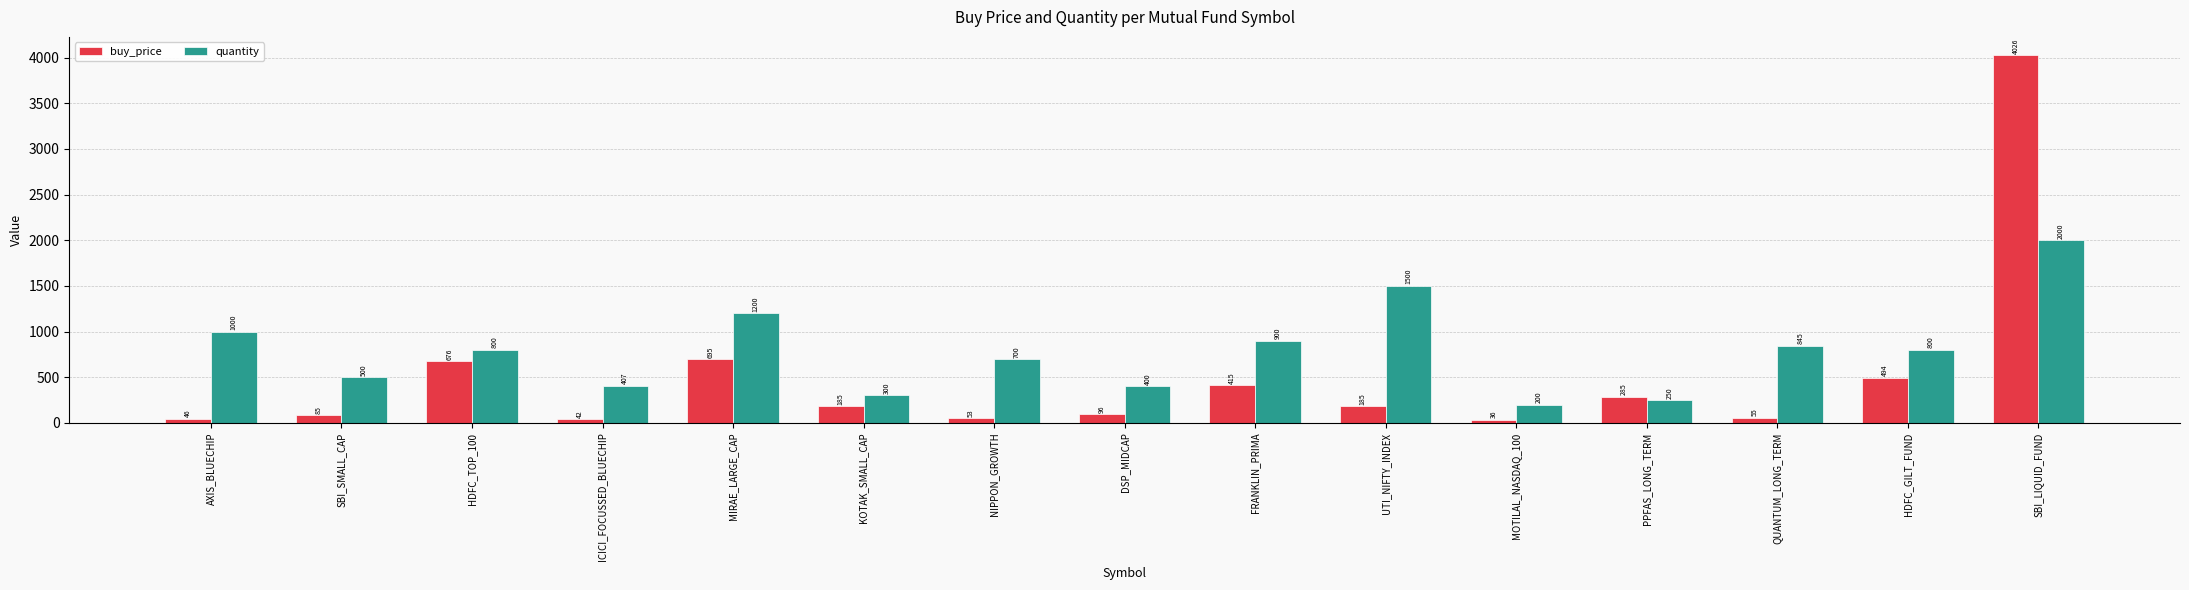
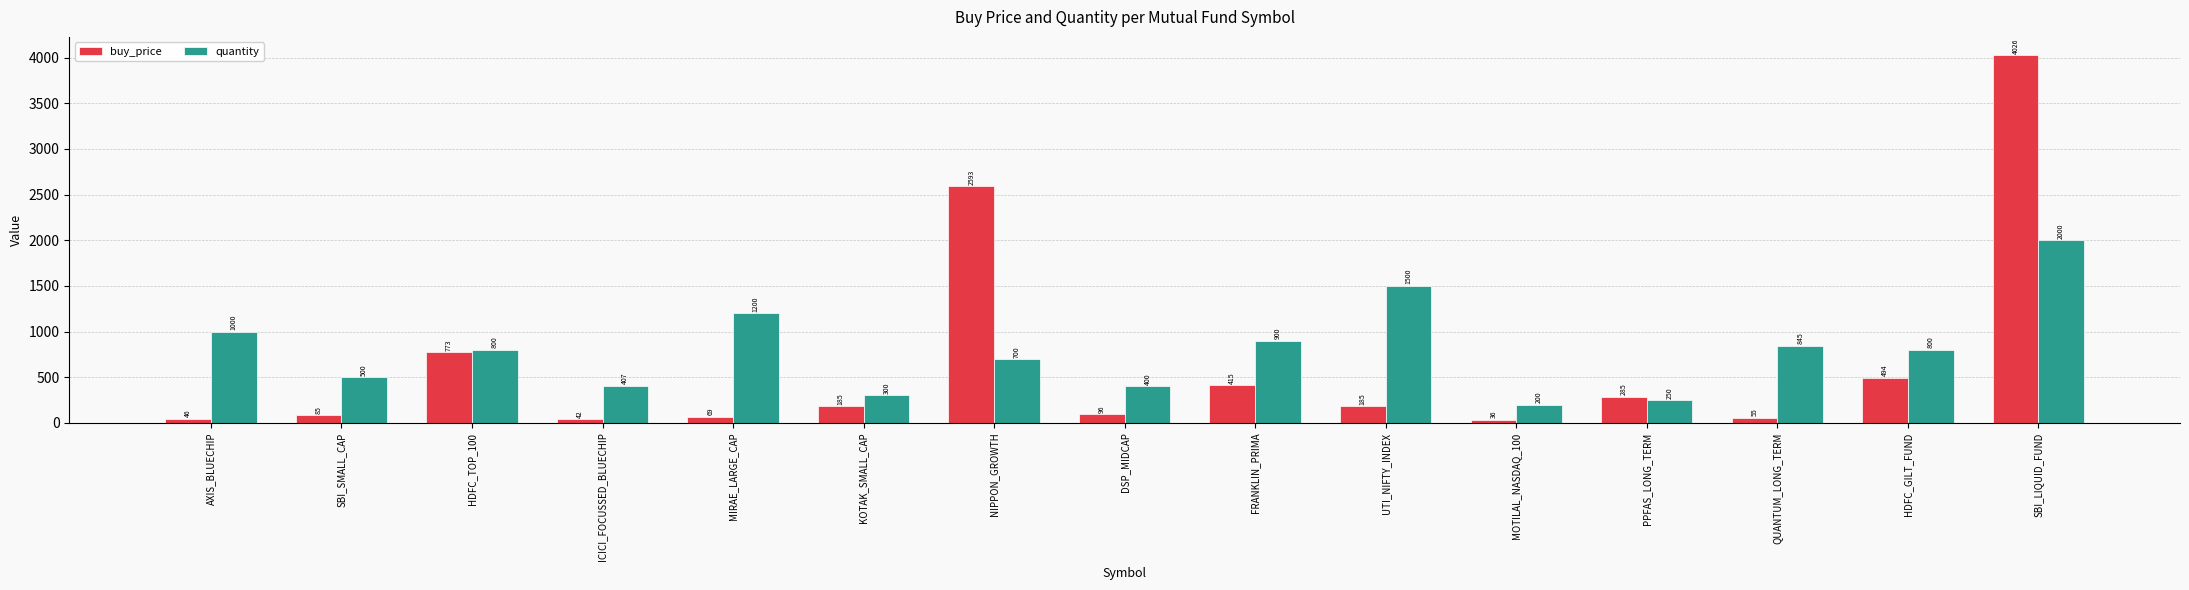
  {
    "buy_price": {
      "AXIS_BLUECHIP": 46,
      "SBI_SMALL_CAP": 85,
-     "HDFC_TOP_100": 676,
+     "HDFC_TOP_100": 773,
      "ICICI_FOCUSSED_BLUECHIP": 42,
-     "MIRAE_LARGE_CAP": 695,
+     "MIRAE_LARGE_CAP": 69,
      "KOTAK_SMALL_CAP": 185,
-     "NIPPON_GROWTH": 53,
+     "NIPPON_GROWTH": 2593,
      "DSP_MIDCAP": 96,
      "FRANKLIN_PRIMA": 415,
      "UTI_NIFTY_INDEX": 185,
      "MOTILAL_NASDAQ_100": 36,
      "PPFAS_LONG_TERM": 285,
      "QUANTUM_LONG_TERM": 55,
      "HDFC_GILT_FUND": 494,
      "SBI_LIQUID_FUND": 4026
    },
    "quantity": {
      "AXIS_BLUECHIP": 1000,
      "SBI_SMALL_CAP": 500,
      "HDFC_TOP_100": 800,
      "ICICI_FOCUSSED_BLUECHIP": 407,
      "MIRAE_LARGE_CAP": 1200,
      "KOTAK_SMALL_CAP": 300,
      "NIPPON_GROWTH": 700,
      "DSP_MIDCAP": 400,
      "FRANKLIN_PRIMA": 900,
      "UTI_NIFTY_INDEX": 1500,
      "MOTILAL_NASDAQ_100": 200,
      "PPFAS_LONG_TERM": 250,
      "QUANTUM_LONG_TERM": 845,
      "HDFC_GILT_FUND": 800,
      "SBI_LIQUID_FUND": 2000
    }
  }
